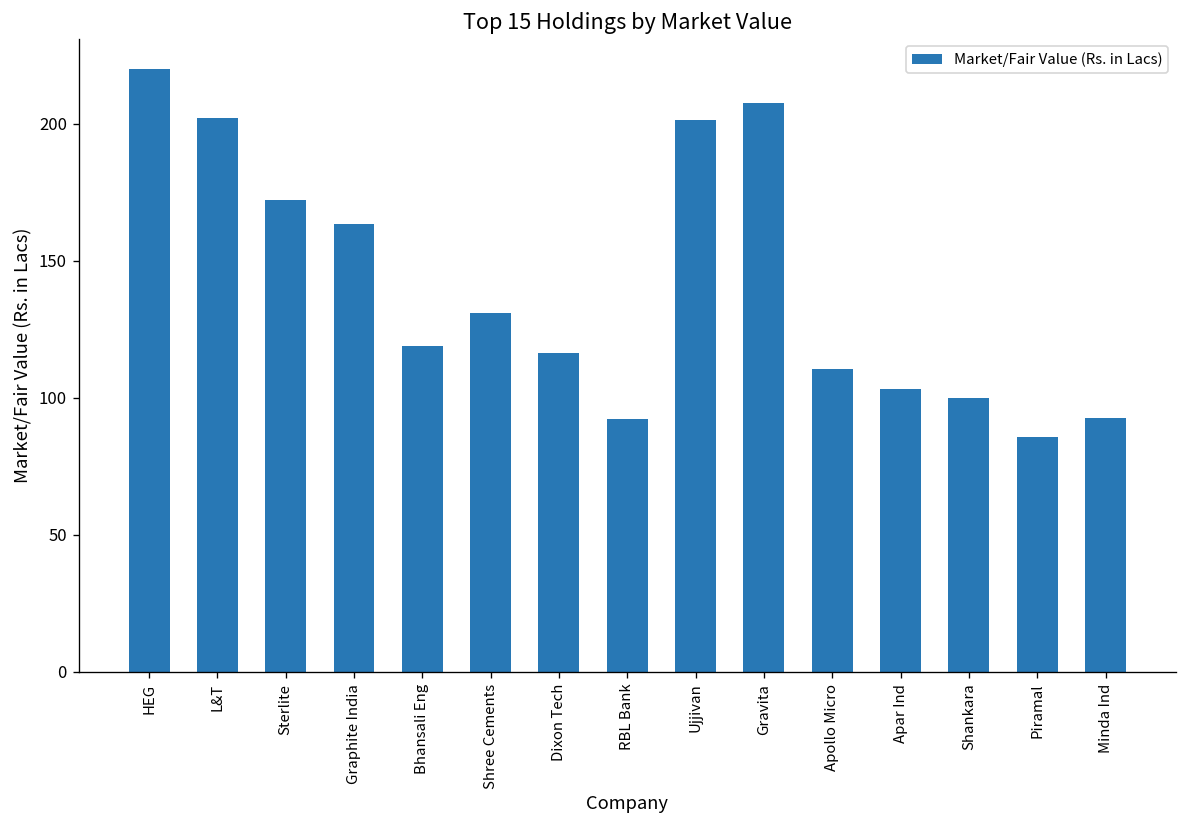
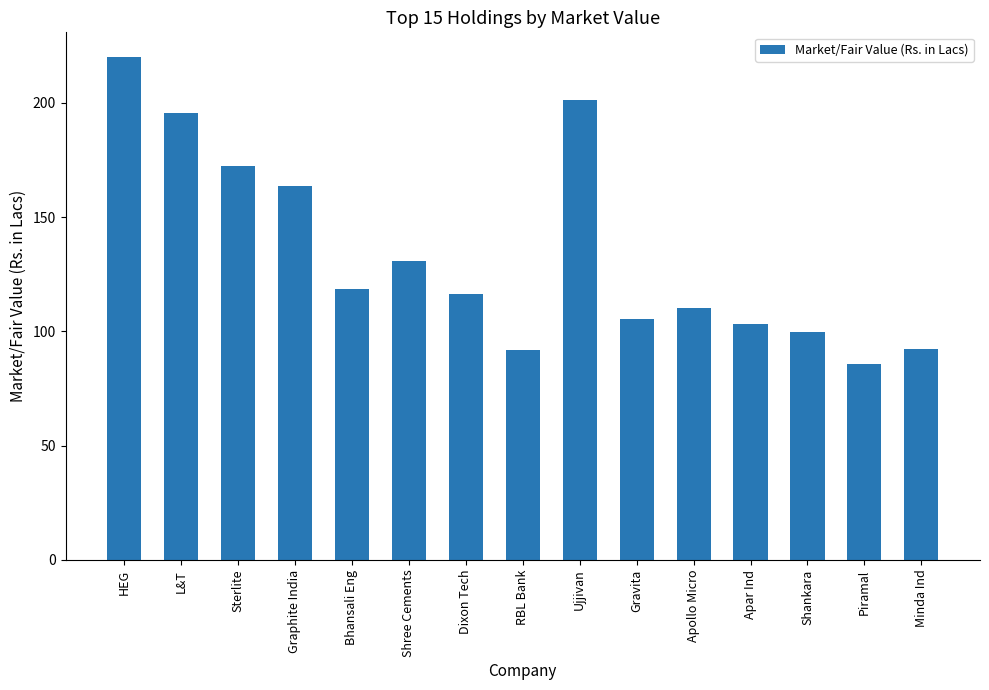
  {
    "HEG": 220,
-   "L&T": 202,
+   "L&T": 196,
    "Sterlite": 172,
    "Graphite India": 163,
    "Bhansali Eng": 119,
    "Shree Cements": 131,
    "Dixon Tech": 116,
    "RBL Bank": 92,
    "Ujjivan": 201,
-   "Gravita": 207,
+   "Gravita": 106,
    "Apollo Micro": 110,
    "Apar Ind": 103,
    "Shankara": 100,
    "Piramal": 86,
    "Minda Ind": 93
  }
